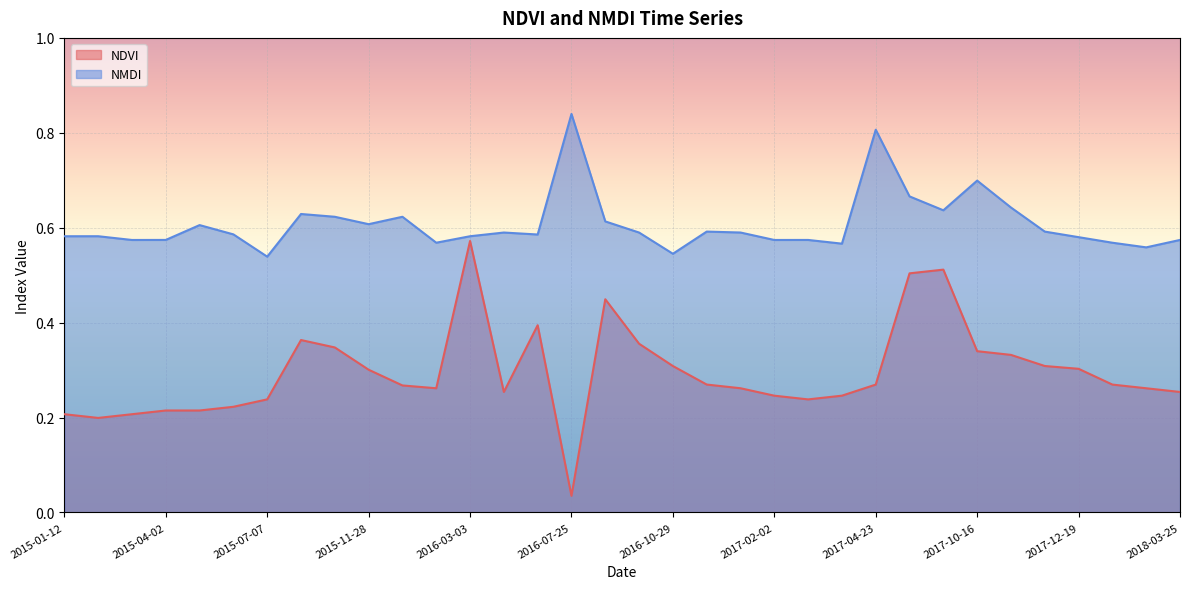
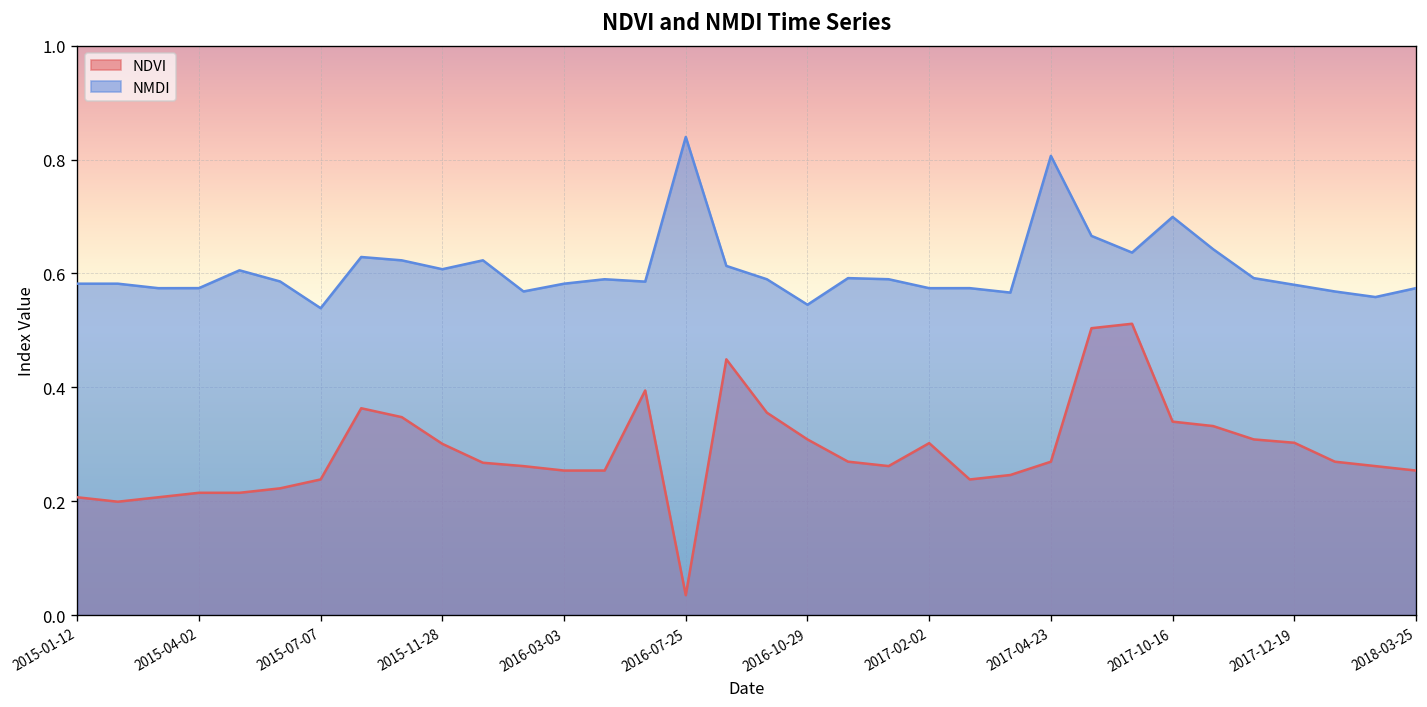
  {
    "NDVI": {
      "2015-01-12": 0.21,
      "2015-04-02": 0.21,
      "2015-07-07": 0.24,
      "2015-11-28": 0.30,
-     "2016-03-03": 0.57,
+     "2016-03-03": 0.25,
      "2016-07-25": 0.04,
      "2016-10-29": 0.31,
-     "2017-02-02": 0.25,
+     "2017-02-02": 0.30,
      "2017-04-23": 0.27,
      "2017-10-16": 0.34,
      "2017-12-19": 0.30,
      "2018-03-25": 0.25
    },
    "NMDI": {
      "2015-01-12": 0.58,
      "2015-04-02": 0.57,
      "2015-07-07": 0.54,
      "2015-11-28": 0.61,
      "2016-03-03": 0.58,
      "2016-07-25": 0.84,
      "2016-10-29": 0.55,
      "2017-02-02": 0.57,
      "2017-04-23": 0.81,
      "2017-10-16": 0.70,
      "2017-12-19": 0.58,
      "2018-03-25": 0.57
    }
  }
